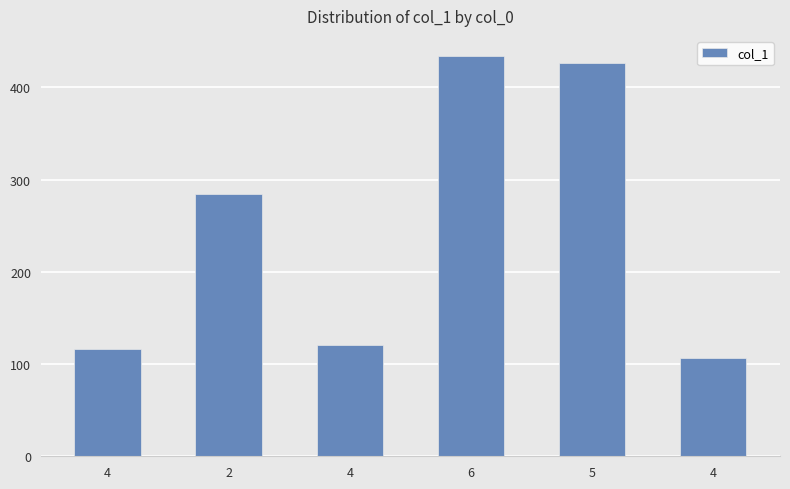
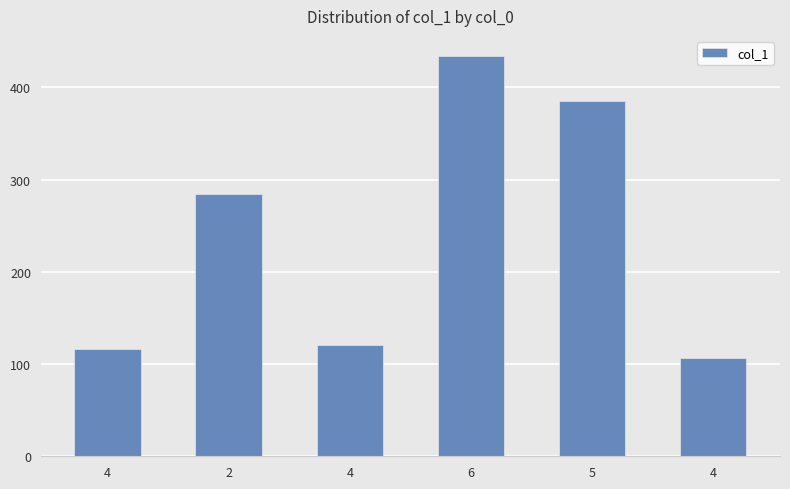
  {
    "2": 280,
    "6": 430,
-   "5": 430
+   "5": 390
  }
